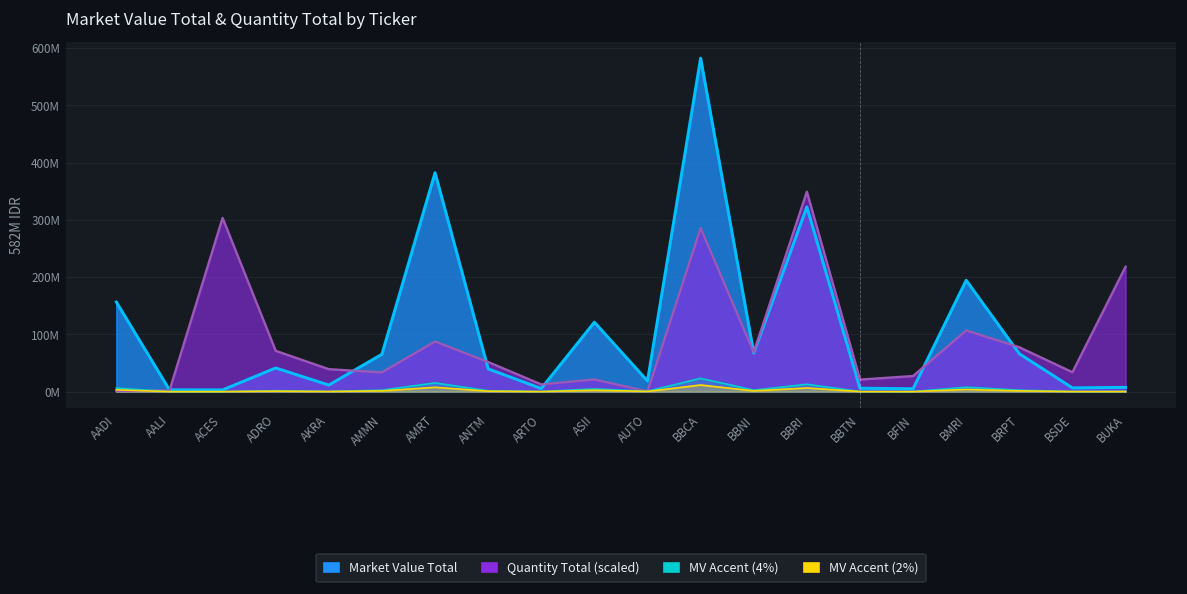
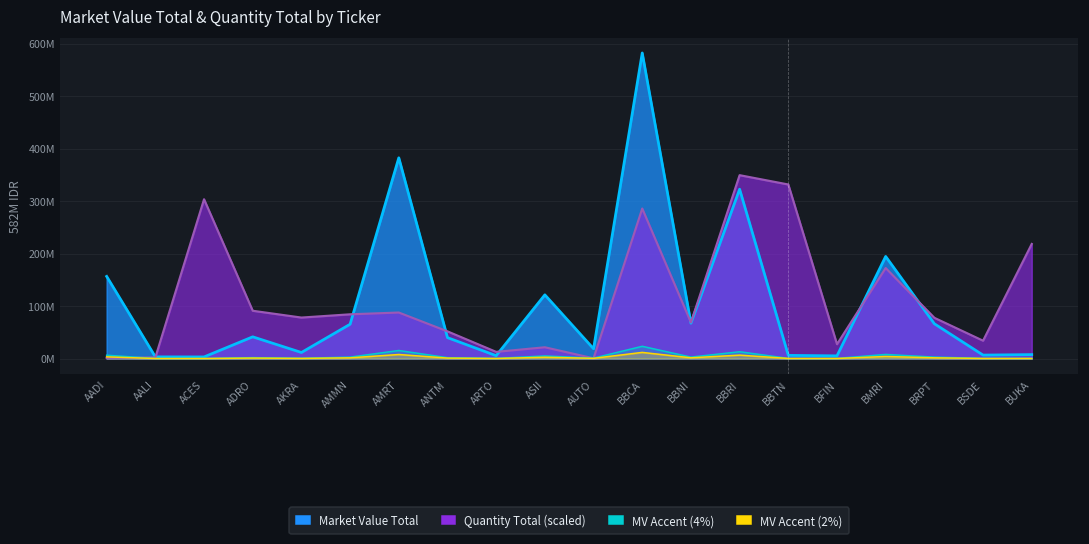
  {
    "Market Value Total": {
      "AADI": 160000000,
      "ADRO": 40000000,
      "AKRA": 10000000,
      "AMMN": 70000000,
      "AMRT": 380000000,
      "ANTM": 40000000,
      "ASII": 120000000,
      "AUTO": 20000000,
      "BBCA": 580000000,
      "BBRI": 320000000,
      "BBTN": 10000000,
      "BMRI": 190000000,
      "BRPT": 70000000,
      "BSDE": 10000000,
      "BUKA": 10000000
    },
    "Quantity Total (scaled)": {
      "ACES": 300000000,
-     "ADRO": 70000000,
-     "AKRA": 40000000,
-     "AMMN": 30000000,
+     "ADRO": 90000000,
+     "AKRA": 80000000,
+     "AMMN": 80000000,
      "AMRT": 90000000,
      "ANTM": 50000000,
      "ARTO": 10000000,
      "ASII": 20000000,
      "BBCA": 290000000,
      "BBRI": 350000000,
-     "BBTN": 20000000,
+     "BBTN": 330000000,
      "BFIN": 30000000,
-     "BMRI": 110000000,
+     "BMRI": 170000000,
      "BRPT": 80000000,
      "BSDE": 30000000,
      "BUKA": 220000000
    }
  }
